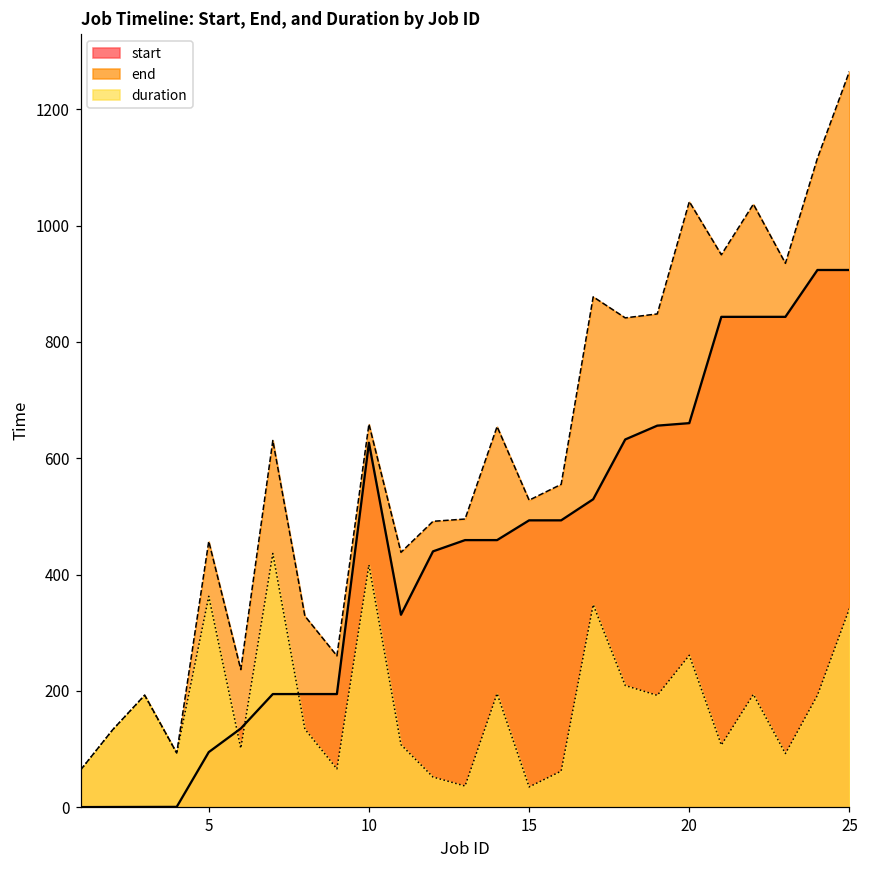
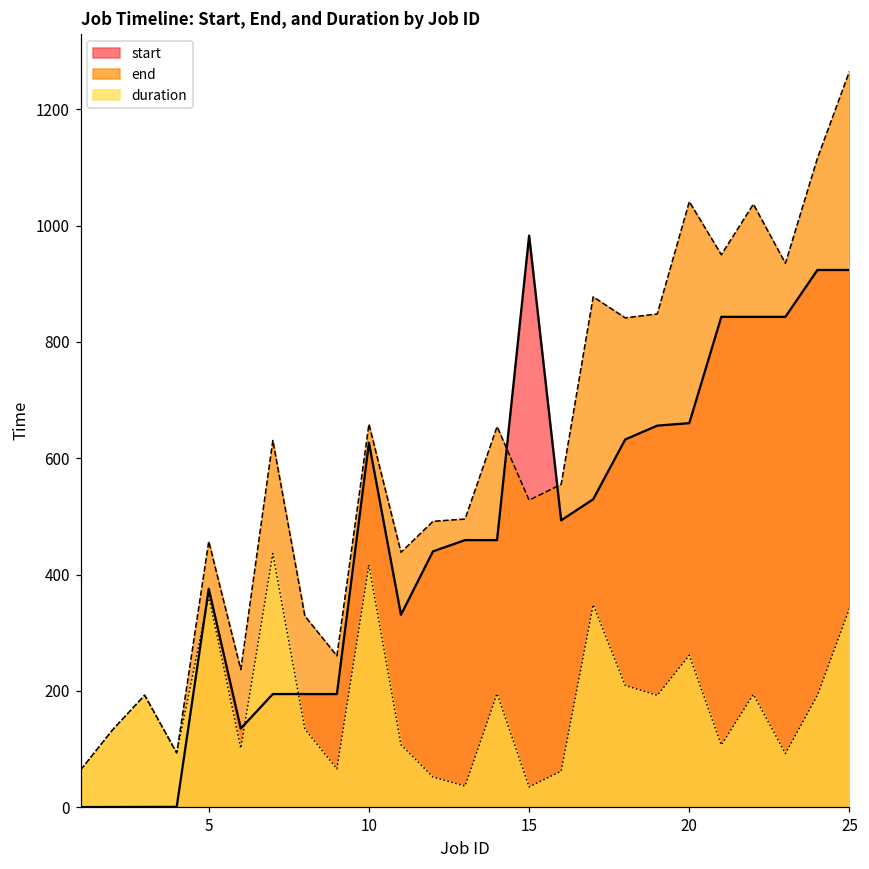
  {
    "start": {
-     "5": 90,
+     "5": 380,
      "10": 630,
-     "15": 490,
+     "15": 980,
      "20": 660,
      "25": 920
    },
    "end": {
      "5": 460,
      "10": 660,
      "15": 530,
      "20": 1040,
      "25": 1270
    },
    "duration": {
      "5": 360,
      "10": 420,
      "15": 30,
      "20": 260,
      "25": 340
    }
  }
